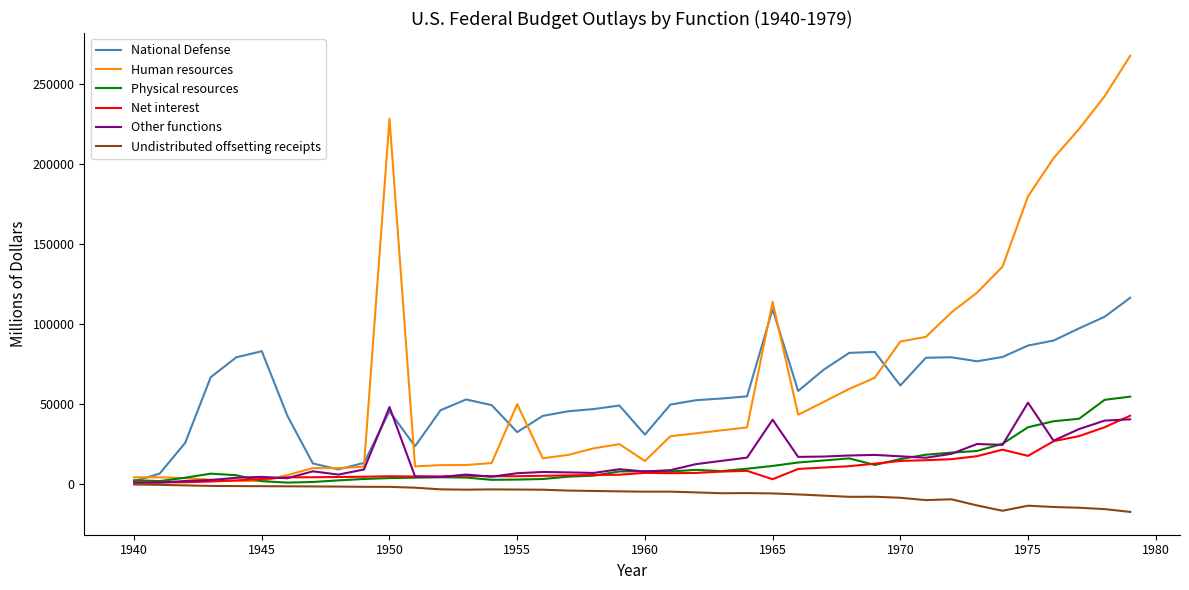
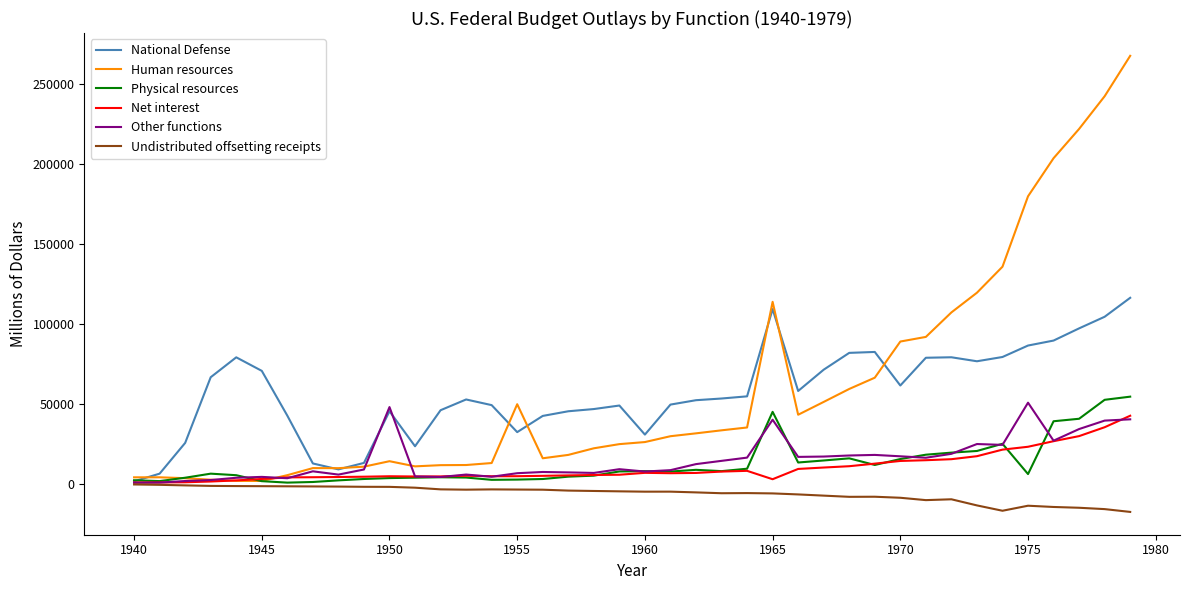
  {
    "National Defense": {
-     "1945": 83000,
+     "1945": 71000,
      "1950": 45000,
      "1955": 32000,
      "1960": 31000,
      "1965": 109000,
      "1970": 62000,
      "1975": 87000
    },
    "Human resources": {
      "1940": 4000,
-     "1950": 228000,
+     "1950": 14000,
      "1955": 50000,
-     "1960": 14000,
+     "1960": 26000,
      "1965": 114000,
      "1970": 89000,
      "1975": 180000
    },
    "Physical resources": {
      "1955": 3000,
-     "1965": 11000,
-     "1975": 35000
+     "1965": 45000,
+     "1975": 6000
    },
    "Net interest": {
      "1955": 5000,
      "1965": 3000,
-     "1975": 18000
+     "1975": 23000
    },
    "Other functions": {
      "1950": 48000,
      "1955": 7000,
      "1965": 40000,
      "1970": 17000,
      "1975": 51000
    },
    "Undistributed offsetting receipts": {
      "1945": -1000,
      "1950": -2000,
      "1955": -3000,
      "1960": -5000,
      "1965": -6000,
      "1970": -9000,
      "1975": -14000
    }
  }
